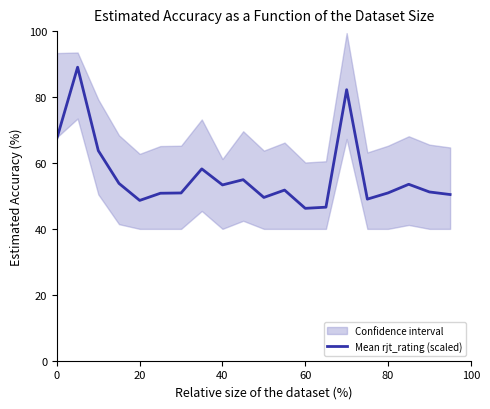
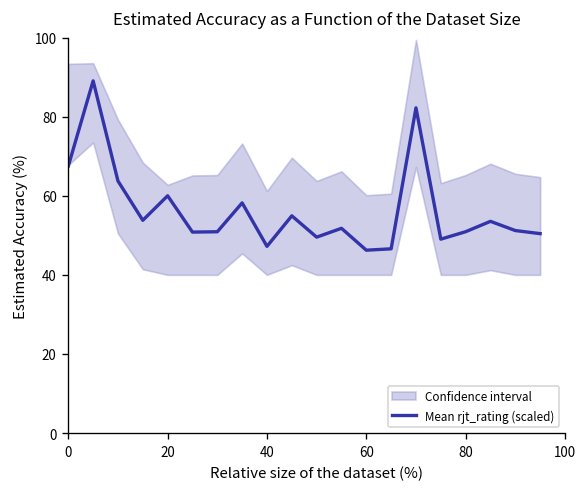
  {
    "Mean rjt_rating (scaled)": {
      "0": 68,
-     "20": 49,
-     "40": 53,
+     "20": 60,
+     "40": 47,
      "60": 46,
      "80": 51
    }
  }
